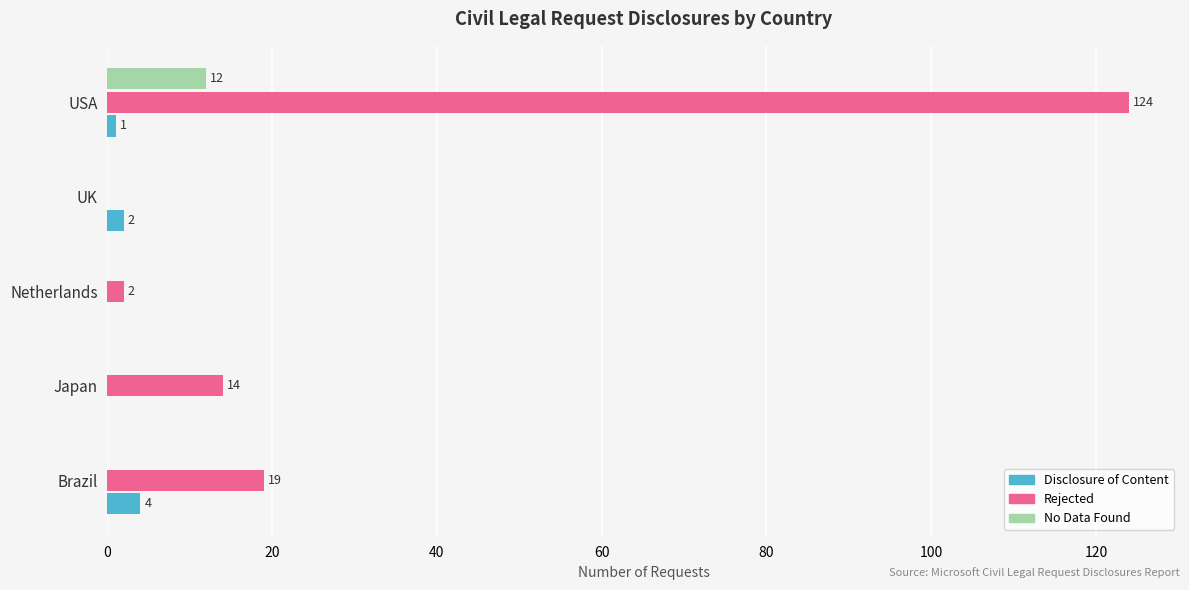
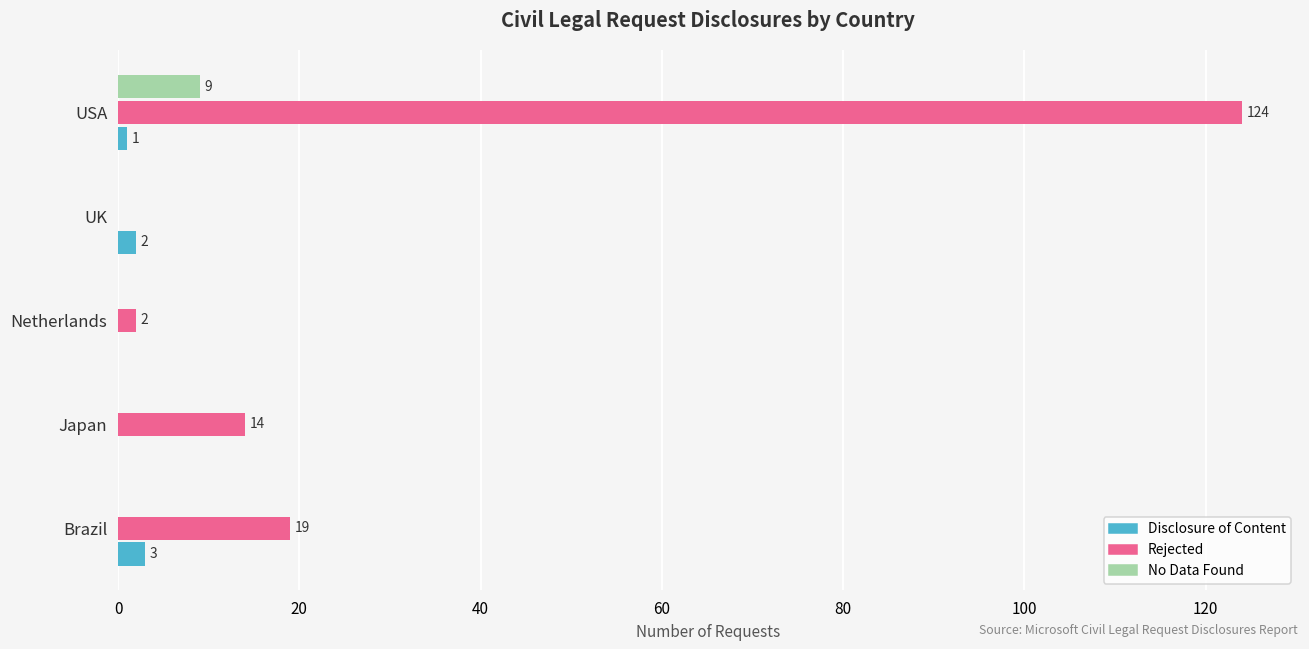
  {
    "Disclosure of Content": {
      "USA": 1,
      "UK": 2,
-     "Brazil": 4
+     "Brazil": 3
    },
    "Rejected": {
      "USA": 124,
      "Netherlands": 2,
      "Japan": 14,
      "Brazil": 19
    },
    "No Data Found": {
-     "USA": 12
+     "USA": 9
    }
  }
